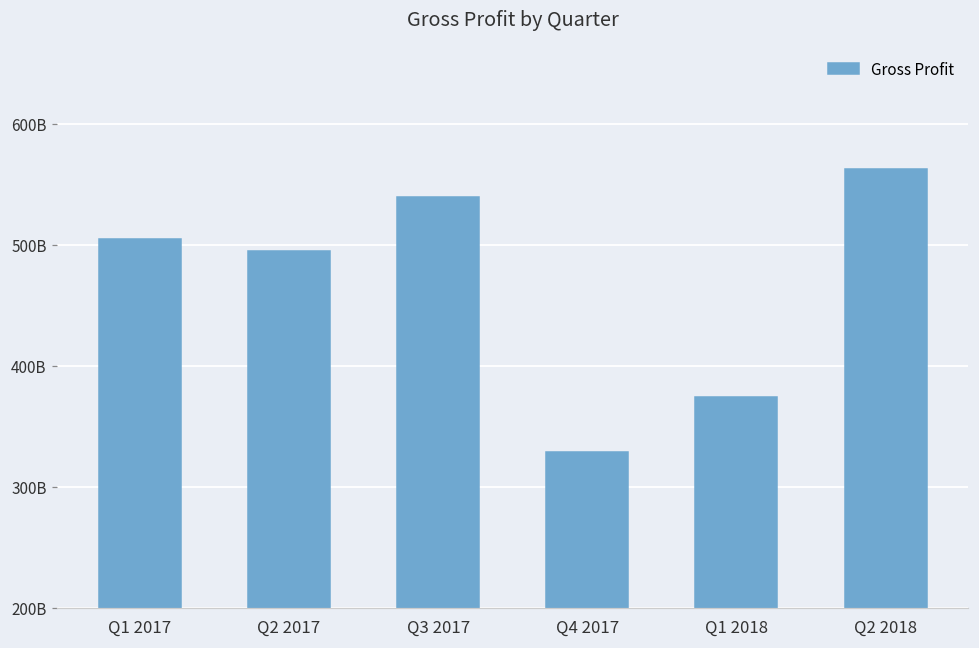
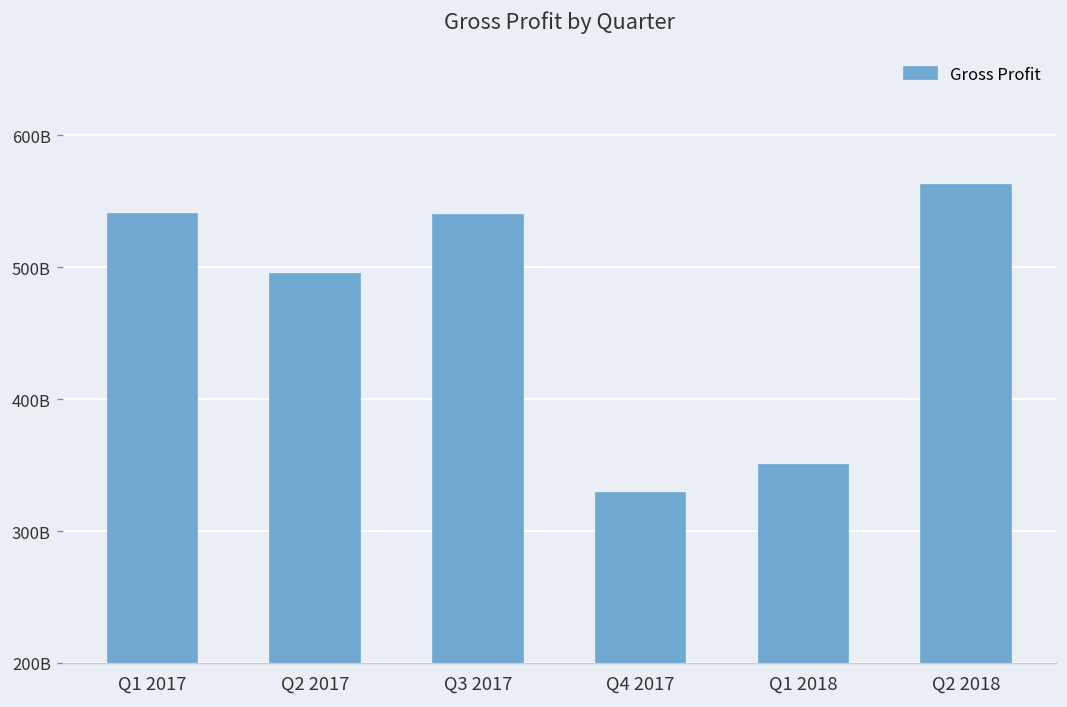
  {
-   "Q1 2017": 505000000000,
+   "Q1 2017": 541000000000,
    "Q2 2017": 495000000000,
    "Q3 2017": 540000000000,
    "Q4 2017": 329000000000,
-   "Q1 2018": 374000000000,
+   "Q1 2018": 350000000000,
    "Q2 2018": 563000000000
  }
